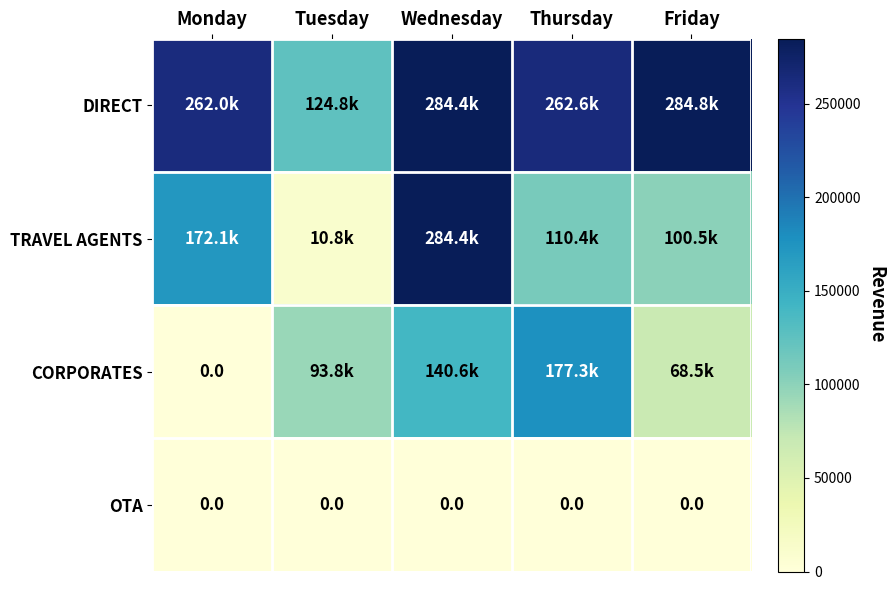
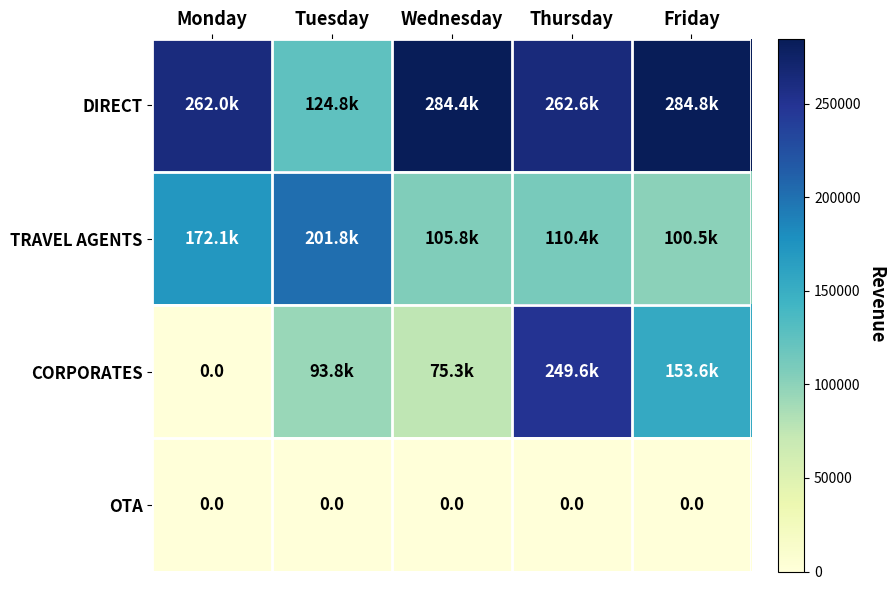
  {
    "DIRECT": {
      "Monday": "262.0k",
      "Tuesday": "124.8k",
      "Wednesday": "284.4k",
      "Thursday": "262.6k",
      "Friday": "284.8k"
    },
    "TRAVEL AGENTS": {
      "Monday": "172.1k",
-     "Tuesday": "10.8k",
-     "Wednesday": "284.4k",
+     "Tuesday": "201.8k",
+     "Wednesday": "105.8k",
      "Thursday": "110.4k",
      "Friday": "100.5k"
    },
    "CORPORATES": {
      "Monday": "0.0",
      "Tuesday": "93.8k",
-     "Wednesday": "140.6k",
-     "Thursday": "177.3k",
-     "Friday": "68.5k"
+     "Wednesday": "75.3k",
+     "Thursday": "249.6k",
+     "Friday": "153.6k"
    },
    "OTA": {
      "Monday": "0.0",
      "Tuesday": "0.0",
      "Wednesday": "0.0",
      "Thursday": "0.0",
      "Friday": "0.0"
    }
  }
